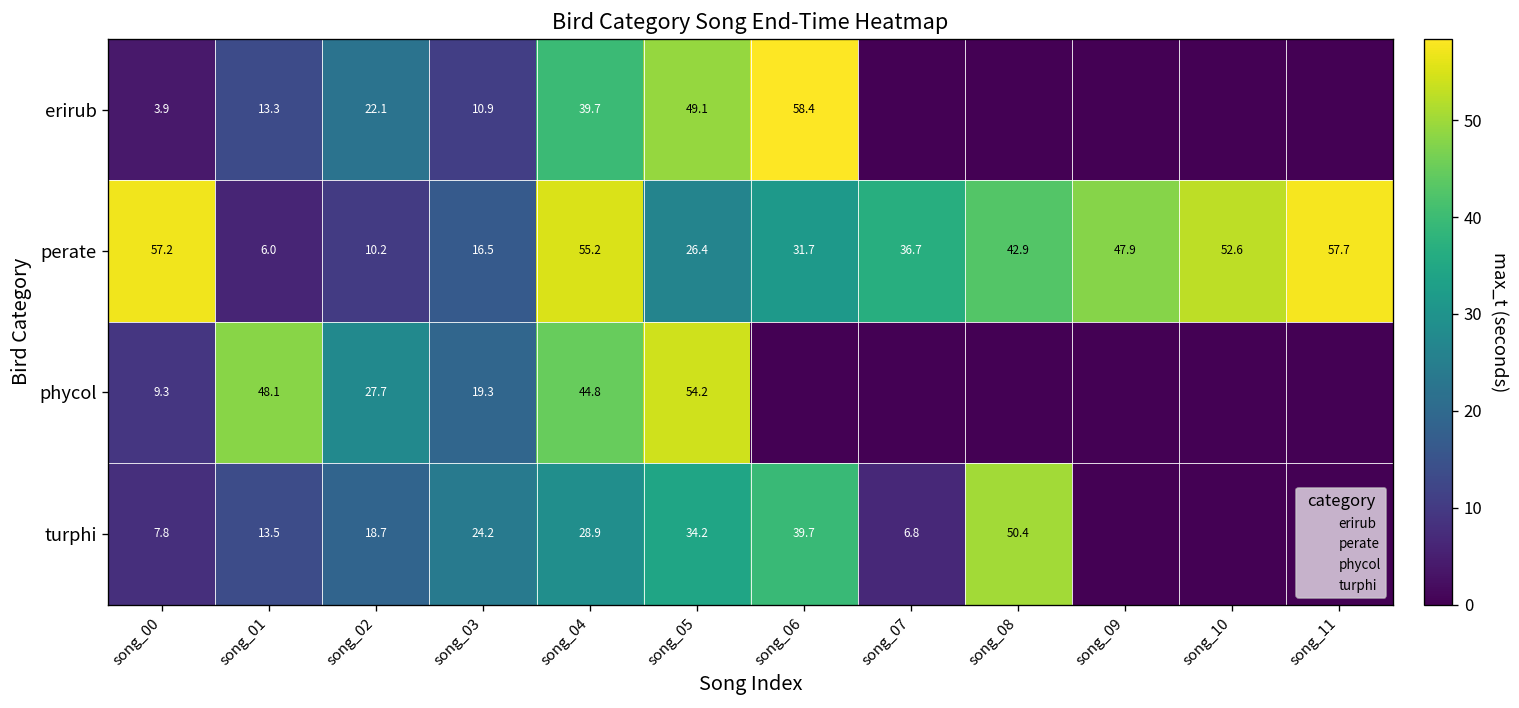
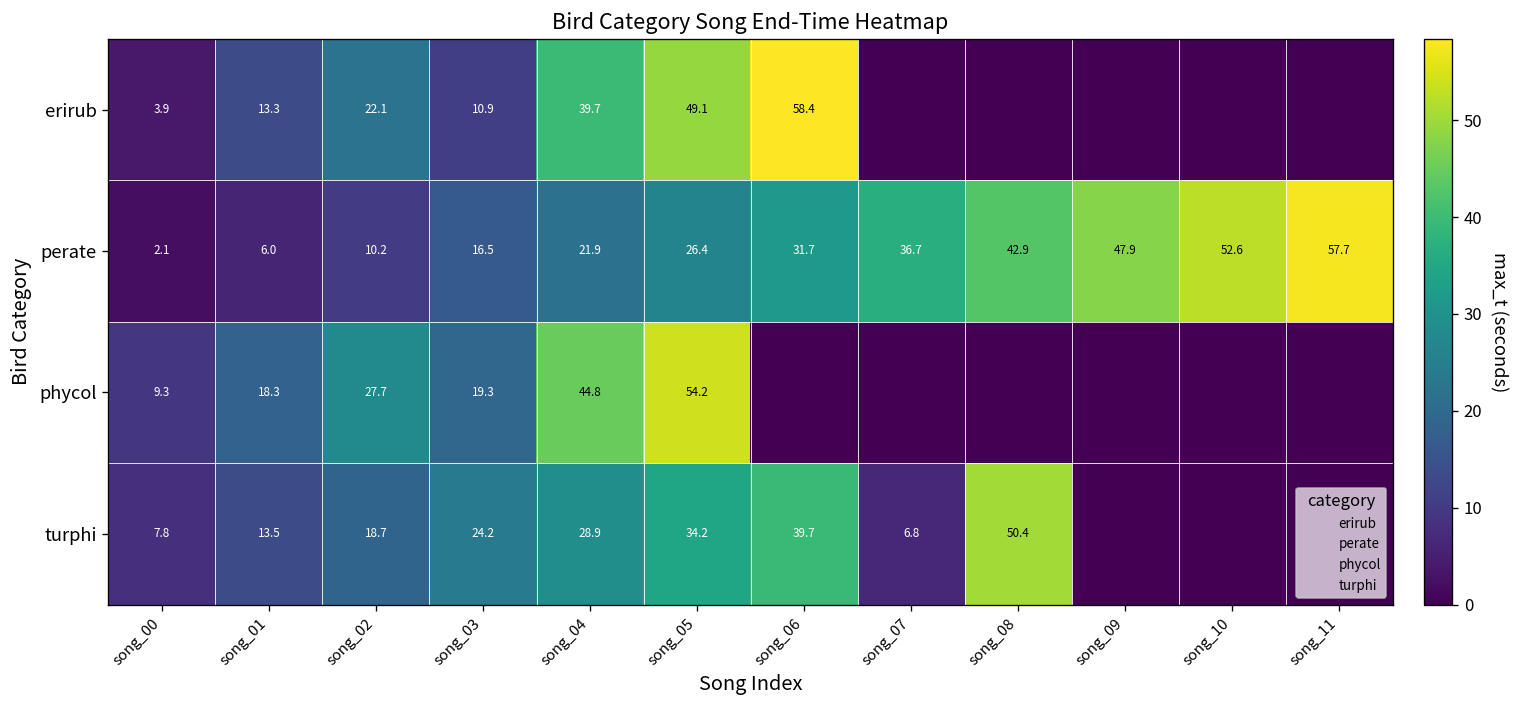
  {
    "erirub": {
      "song_00": 3.9,
      "song_01": 13.3,
      "song_02": 22.1,
      "song_03": 10.9,
      "song_04": 39.7,
      "song_05": 49.1,
      "song_06": 58.4
    },
    "perate": {
-     "song_00": 57.2,
+     "song_00": 2.1,
      "song_01": 6.0,
      "song_02": 10.2,
      "song_03": 16.5,
-     "song_04": 55.2,
+     "song_04": 21.9,
      "song_05": 26.4,
      "song_06": 31.7,
      "song_07": 36.7,
      "song_08": 42.9,
      "song_09": 47.9,
      "song_10": 52.6,
      "song_11": 57.7
    },
    "phycol": {
      "song_00": 9.3,
-     "song_01": 48.1,
+     "song_01": 18.3,
      "song_02": 27.7,
      "song_03": 19.3,
      "song_04": 44.8,
      "song_05": 54.2
    },
    "turphi": {
      "song_00": 7.8,
      "song_01": 13.5,
      "song_02": 18.7,
      "song_03": 24.2,
      "song_04": 28.9,
      "song_05": 34.2,
      "song_06": 39.7,
      "song_07": 6.8,
      "song_08": 50.4
    }
  }
